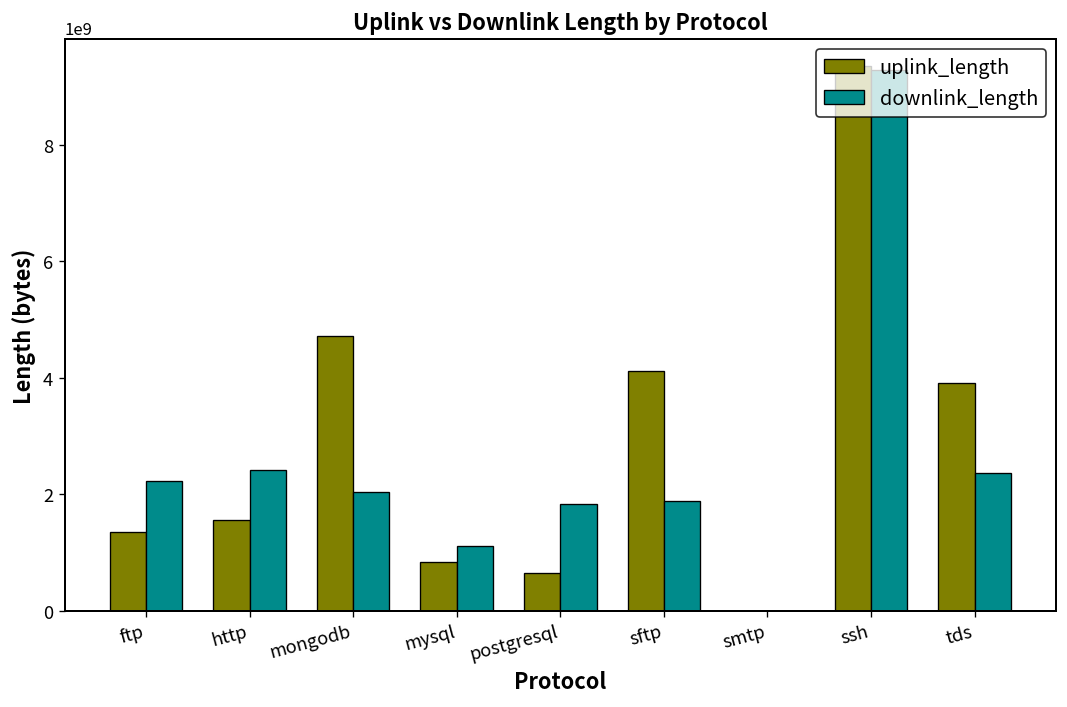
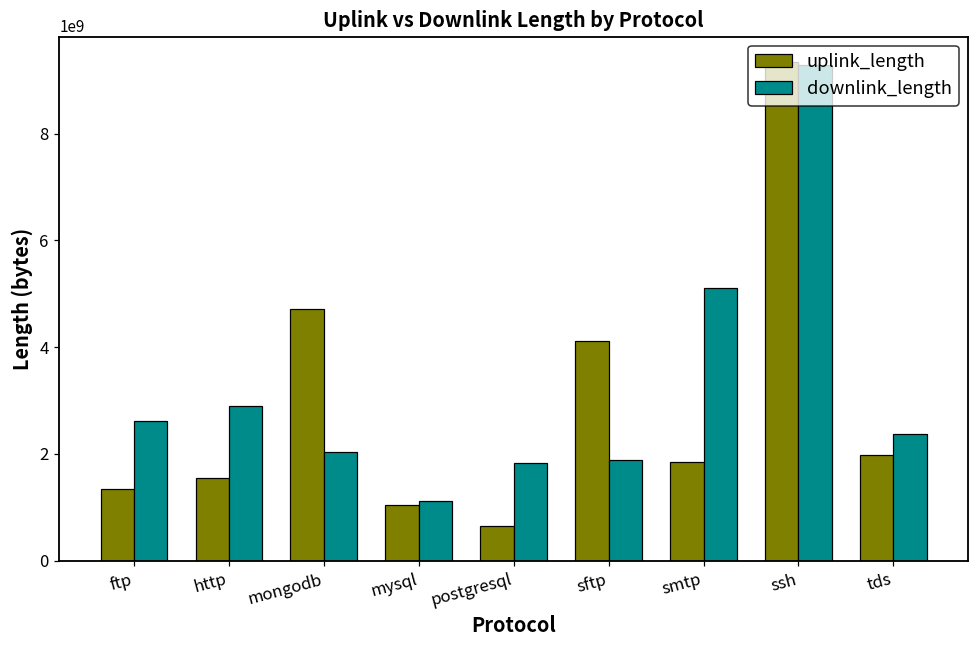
  {
    "uplink_length": {
      "ftp": 1400000000,
      "http": 1600000000,
      "mongodb": 4700000000,
-     "mysql": 800000000,
+     "mysql": 1100000000,
      "postgresql": 700000000,
      "sftp": 4100000000,
-     "smtp": 0,
-     "tds": 3900000000
+     "smtp": 1900000000,
+     "tds": 2000000000
    },
    "downlink_length": {
-     "ftp": 2200000000,
-     "http": 2400000000,
+     "ftp": 2600000000,
+     "http": 2900000000,
      "mongodb": 2000000000,
      "mysql": 1100000000,
      "postgresql": 1800000000,
      "sftp": 1900000000,
-     "smtp": 0,
+     "smtp": 5100000000,
      "tds": 2400000000
    }
  }
